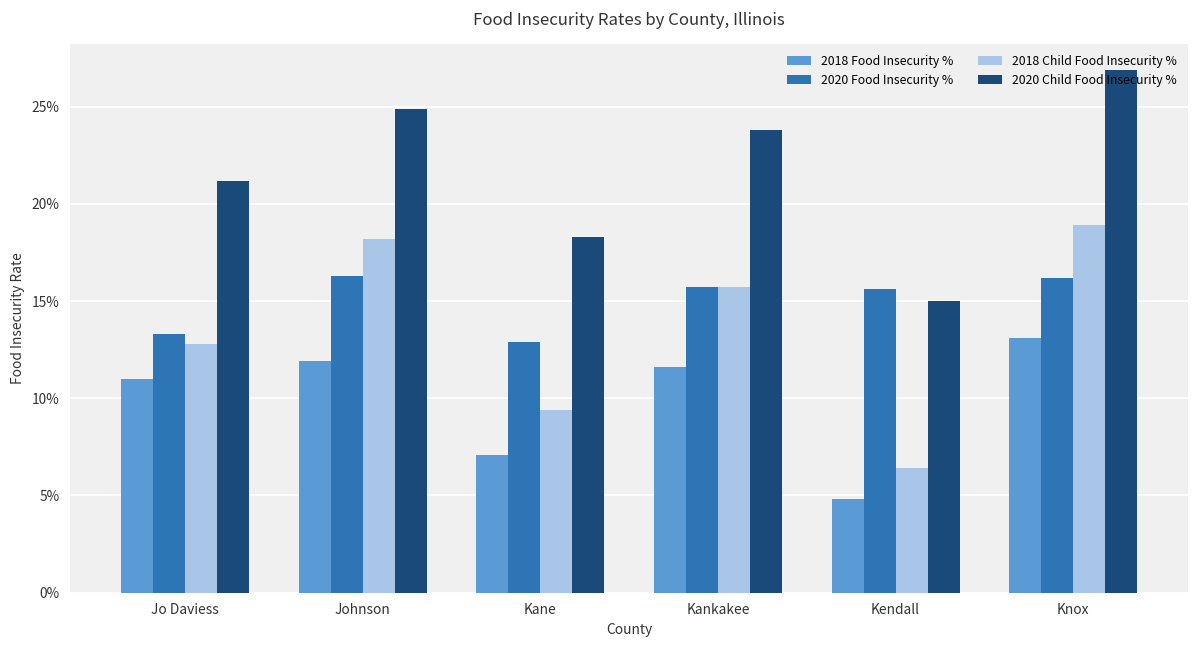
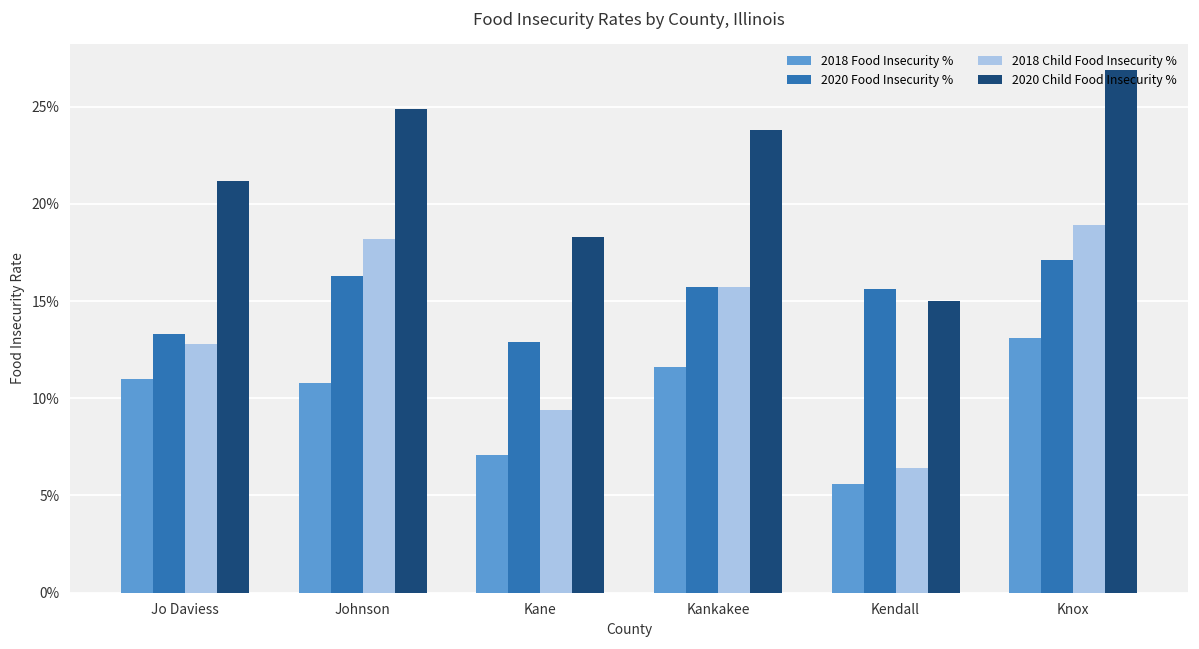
  {
    "2018 Food Insecurity %": {
      "Jo Daviess": "11.0%",
-     "Johnson": "11.9%",
+     "Johnson": "10.8%",
      "Kane": "7.1%",
      "Kankakee": "11.6%",
-     "Kendall": "4.8%",
+     "Kendall": "5.6%",
      "Knox": "13.1%"
    },
    "2020 Food Insecurity %": {
      "Jo Daviess": "13.3%",
      "Johnson": "16.3%",
      "Kane": "12.9%",
      "Kankakee": "15.7%",
      "Kendall": "15.6%",
-     "Knox": "16.2%"
+     "Knox": "17.1%"
    },
    "2018 Child Food Insecurity %": {
      "Jo Daviess": "12.8%",
      "Johnson": "18.2%",
      "Kane": "9.4%",
      "Kankakee": "15.7%",
      "Kendall": "6.4%",
      "Knox": "18.9%"
    },
    "2020 Child Food Insecurity %": {
      "Jo Daviess": "21.2%",
      "Johnson": "24.9%",
      "Kane": "18.3%",
      "Kankakee": "23.8%",
      "Kendall": "15.0%",
      "Knox": "26.9%"
    }
  }
